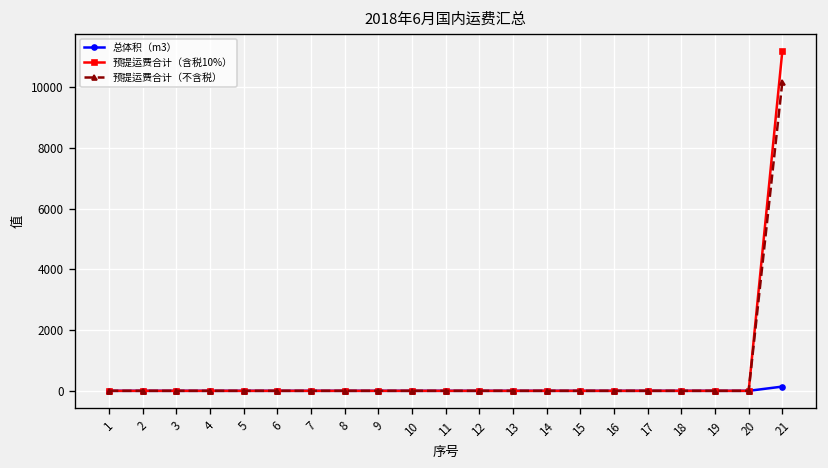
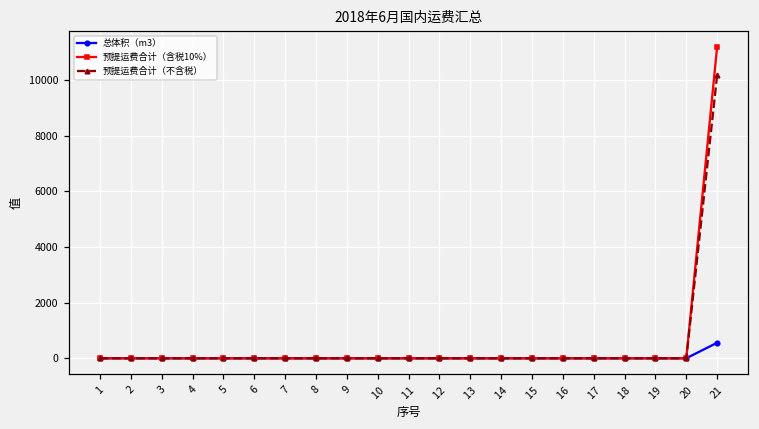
  {
    "总体积（m3）": {
-     "21": 100
+     "21": 600
    },
    "预提运费合计（含税10%）": {
      "21": 11200
    },
    "预提运费合计（不含税）": {
      "21": 10200
    }
  }
